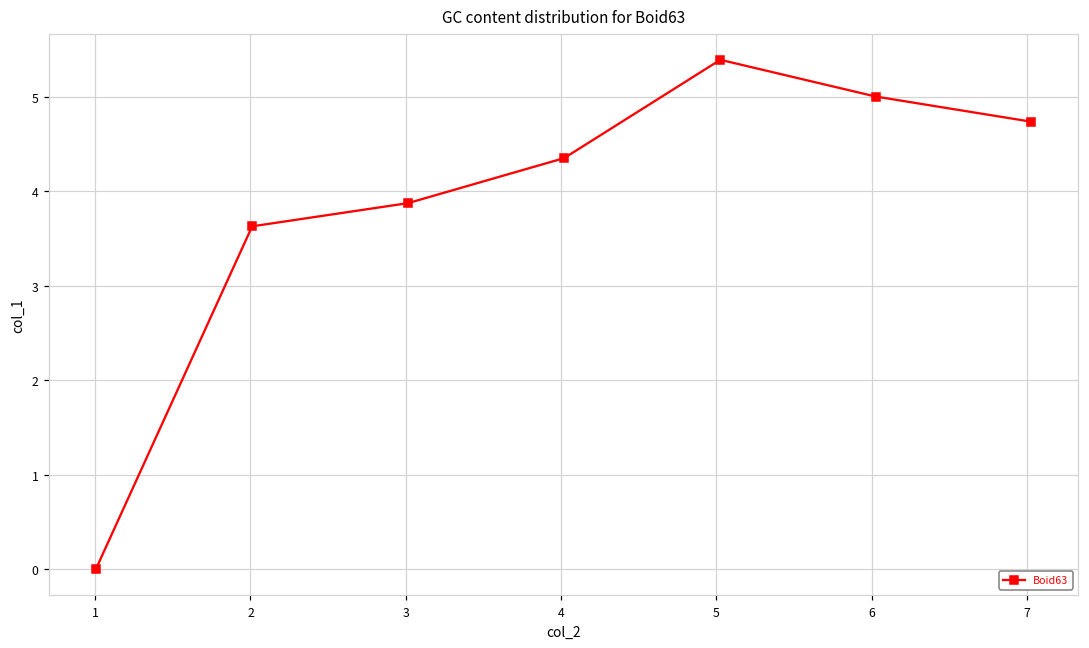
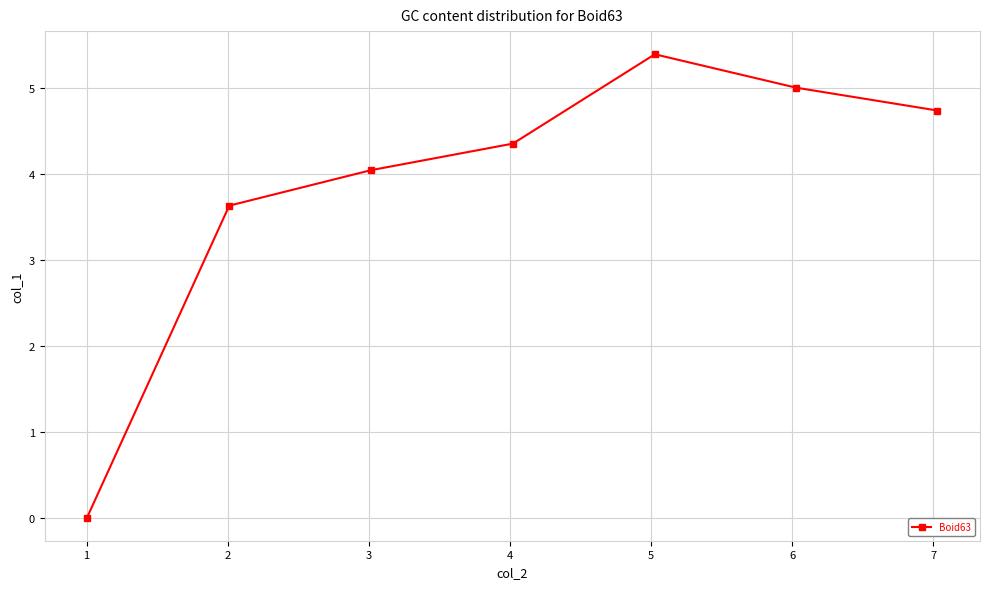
  {
    "1": 0.0,
    "2": 3.6,
-   "3": 3.9
+   "3": 4.0
  }
